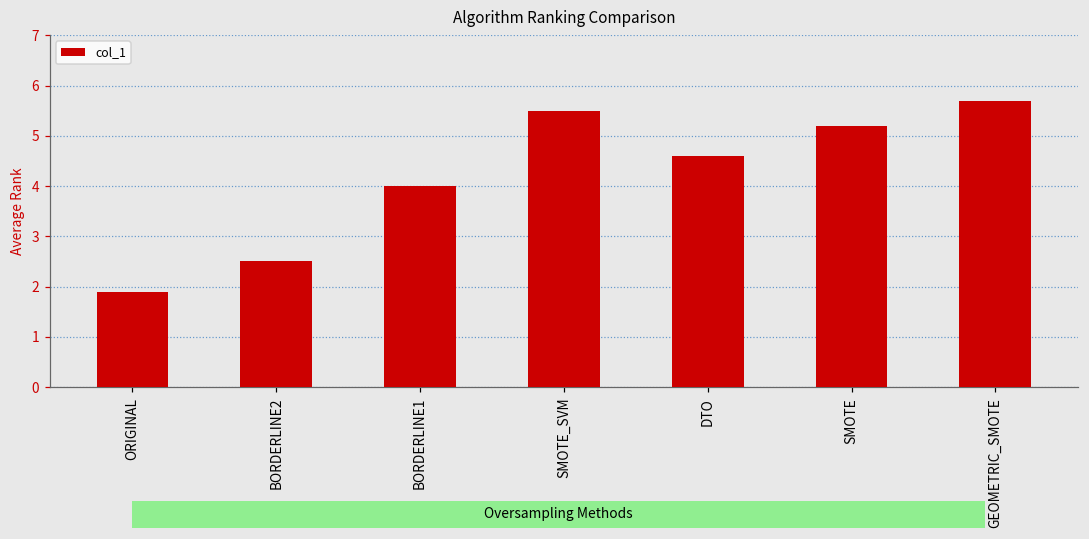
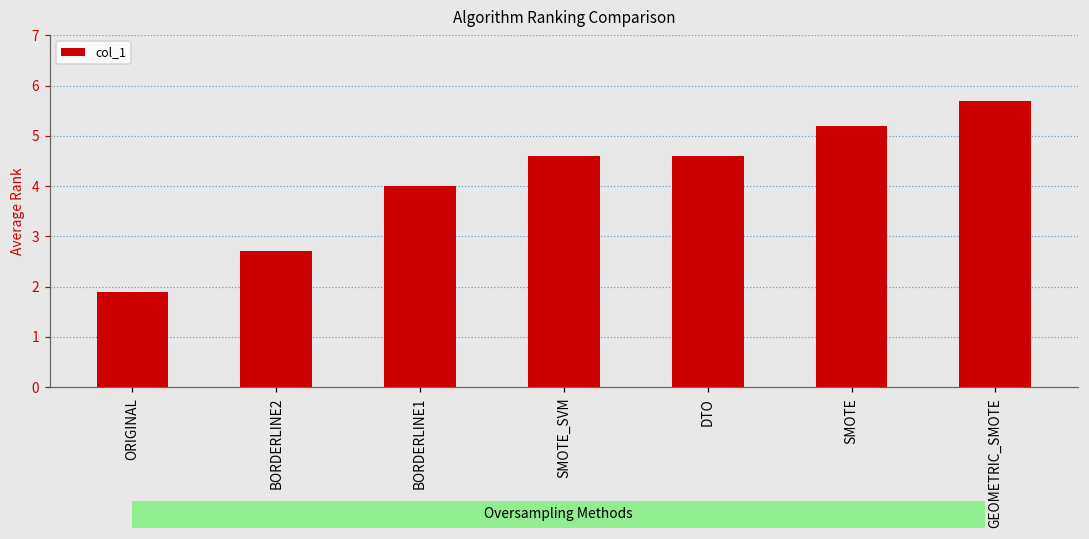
  {
    "ORIGINAL": 1.9,
-   "BORDERLINE2": 2.5,
+   "BORDERLINE2": 2.7,
    "BORDERLINE1": 4.0,
-   "SMOTE_SVM": 5.5,
+   "SMOTE_SVM": 4.6,
    "DTO": 4.6,
    "SMOTE": 5.2,
    "GEOMETRIC_SMOTE": 5.7
  }
